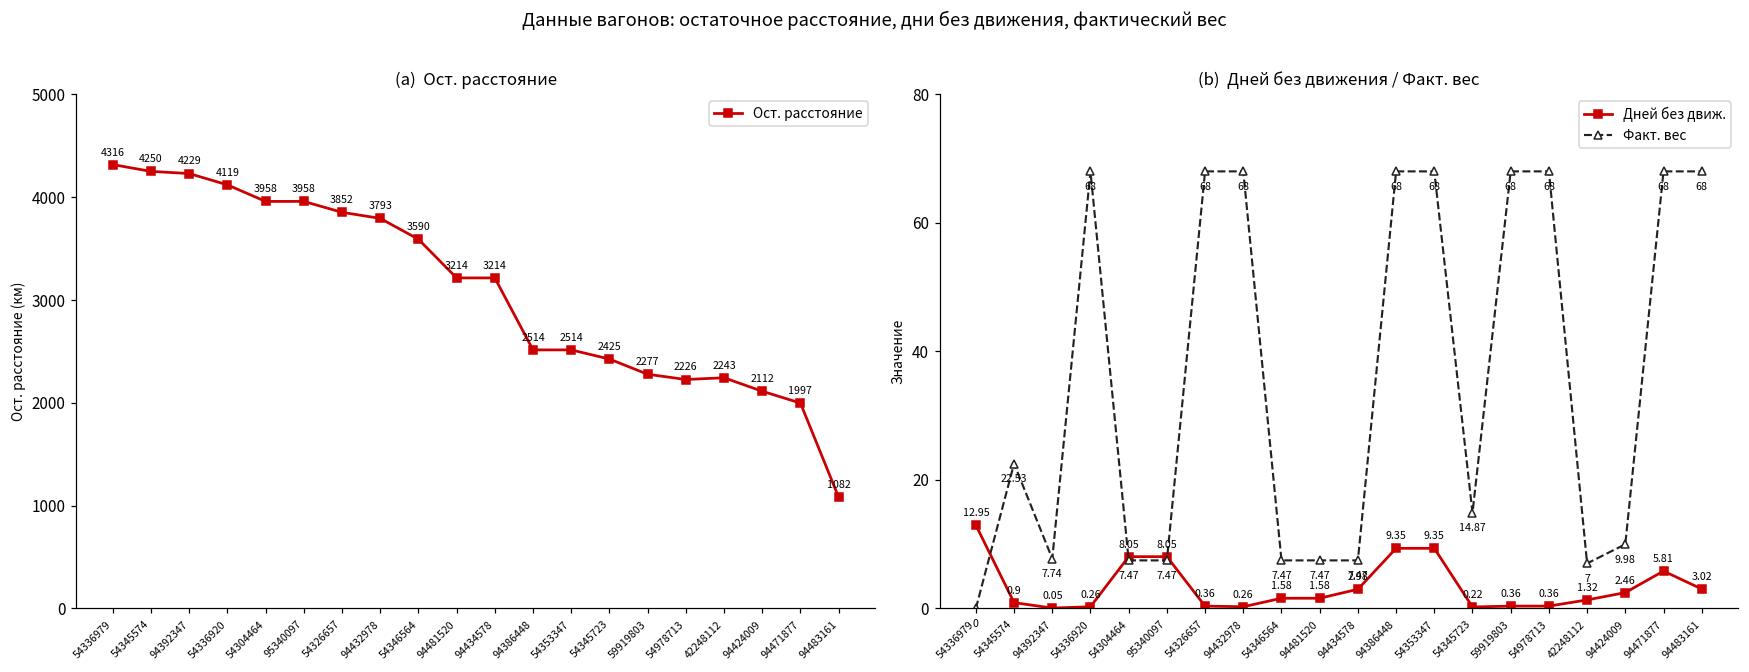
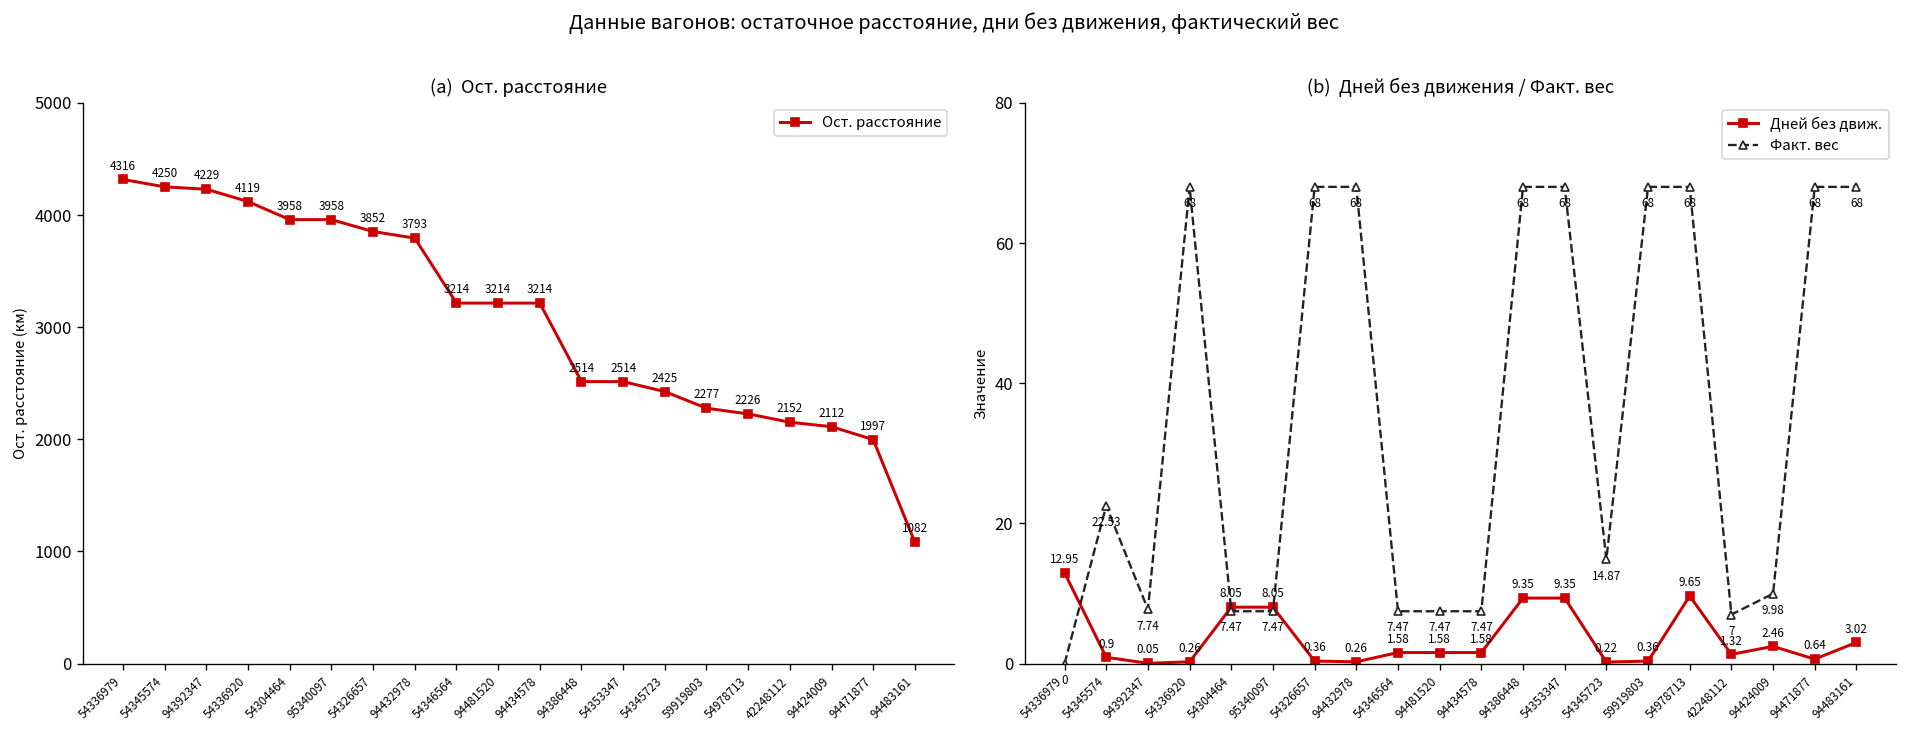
  {
    "(a) Ост. расстояние": {
      "54336979": 4316,
      "54345574": 4250,
      "94392347": 4229,
      "54336920": 4119,
      "54304464": 3958,
      "95340097": 3958,
      "54326657": 3852,
      "94432978": 3793,
-     "54346564": 3590,
+     "54346564": 3214,
      "94481520": 3214,
      "94434578": 3214,
      "94386448": 2514,
      "54353347": 2514,
      "54345723": 2425,
      "59919803": 2277,
      "54978713": 2226,
-     "42248112": 2243,
+     "42248112": 2152,
      "94424009": 2112,
      "94471877": 1997,
      "94483161": 1082
    },
    "(b) Дней без движения / Факт. вес": {
      "Дней без движ.": {
        "54336979": 12.95,
        "54345574": 0.9,
        "94392347": 0.05,
        "54336920": 0.26,
        "54304464": 8.05,
        "95340097": 8.05,
        "54326657": 0.36,
        "94432978": 0.26,
        "54346564": 1.58,
        "94481520": 1.58,
-       "94434578": 2.98,
+       "94434578": 1.58,
        "94386448": 9.35,
        "54353347": 9.35,
        "54345723": 0.22,
        "59919803": 0.36,
-       "54978713": 0.36,
+       "54978713": 9.65,
        "42248112": 1.32,
        "94424009": 2.46,
-       "94471877": 5.81,
+       "94471877": 0.64,
        "94483161": 3.02
      },
      "Факт. вес": {
        "54336979": 0,
        "54345574": 22.53,
        "94392347": 7.74,
        "54336920": 68,
        "54304464": 7.47,
        "95340097": 7.47,
        "54326657": 68,
        "94432978": 68,
        "54346564": 7.47,
        "94481520": 7.47,
        "94386448": 68,
        "54353347": 68,
        "54345723": 14.87,
        "59919803": 68,
        "54978713": 68,
        "94424009": 9.98,
        "94471877": 68,
        "94483161": 68
      }
    }
  }
